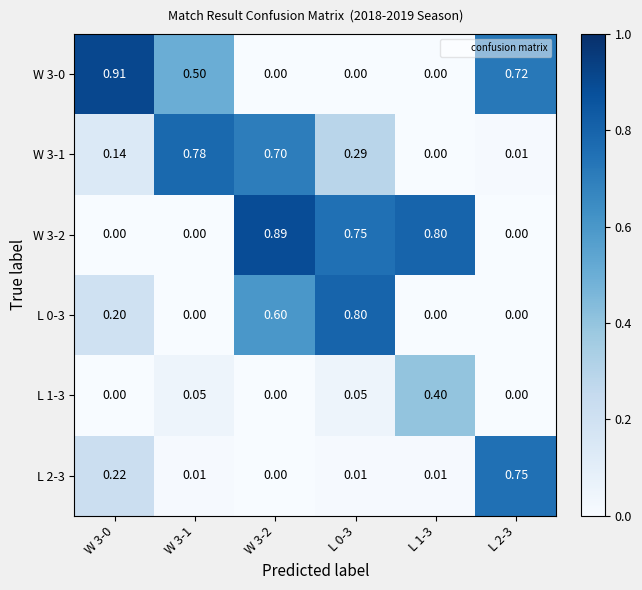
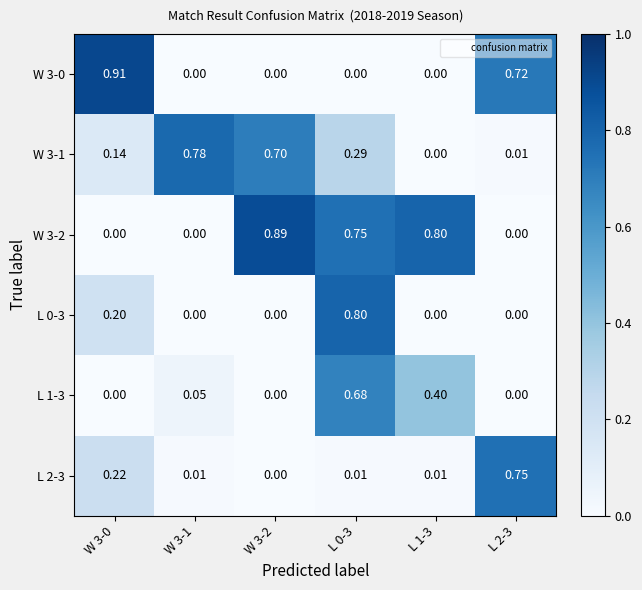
  {
    "W 3-0": {
      "W 3-0": 0.91,
-     "W 3-1": 0.50,
+     "W 3-1": 0.00,
      "W 3-2": 0.00,
      "L 0-3": 0.00,
      "L 1-3": 0.00,
      "L 2-3": 0.72
    },
    "W 3-1": {
      "W 3-0": 0.14,
      "W 3-1": 0.78,
      "W 3-2": 0.70,
      "L 0-3": 0.29,
      "L 1-3": 0.00,
      "L 2-3": 0.01
    },
    "W 3-2": {
      "W 3-0": 0.00,
      "W 3-1": 0.00,
      "W 3-2": 0.89,
      "L 0-3": 0.75,
      "L 1-3": 0.80,
      "L 2-3": 0.00
    },
    "L 0-3": {
      "W 3-0": 0.20,
      "W 3-1": 0.00,
-     "W 3-2": 0.60,
+     "W 3-2": 0.00,
      "L 0-3": 0.80,
      "L 1-3": 0.00,
      "L 2-3": 0.00
    },
    "L 1-3": {
      "W 3-0": 0.00,
      "W 3-1": 0.05,
      "W 3-2": 0.00,
-     "L 0-3": 0.05,
+     "L 0-3": 0.68,
      "L 1-3": 0.40,
      "L 2-3": 0.00
    },
    "L 2-3": {
      "W 3-0": 0.22,
      "W 3-1": 0.01,
      "W 3-2": 0.00,
      "L 0-3": 0.01,
      "L 1-3": 0.01,
      "L 2-3": 0.75
    }
  }
